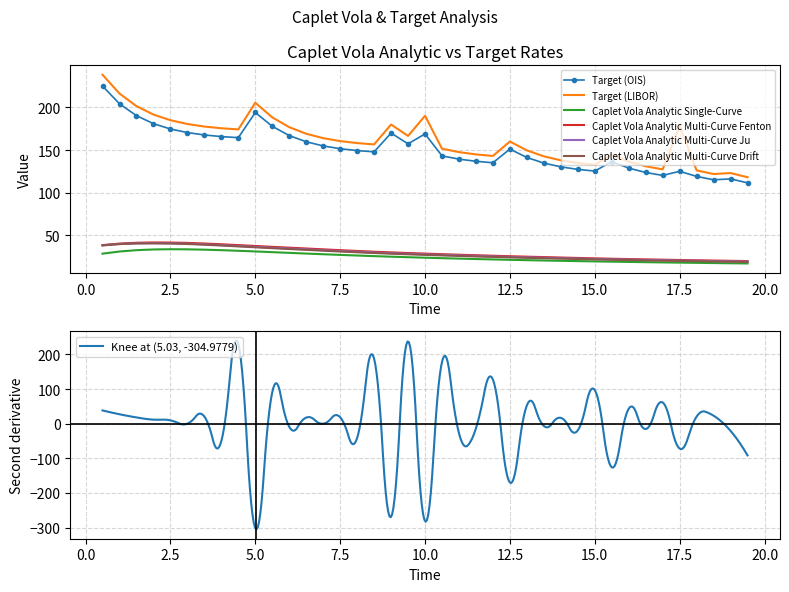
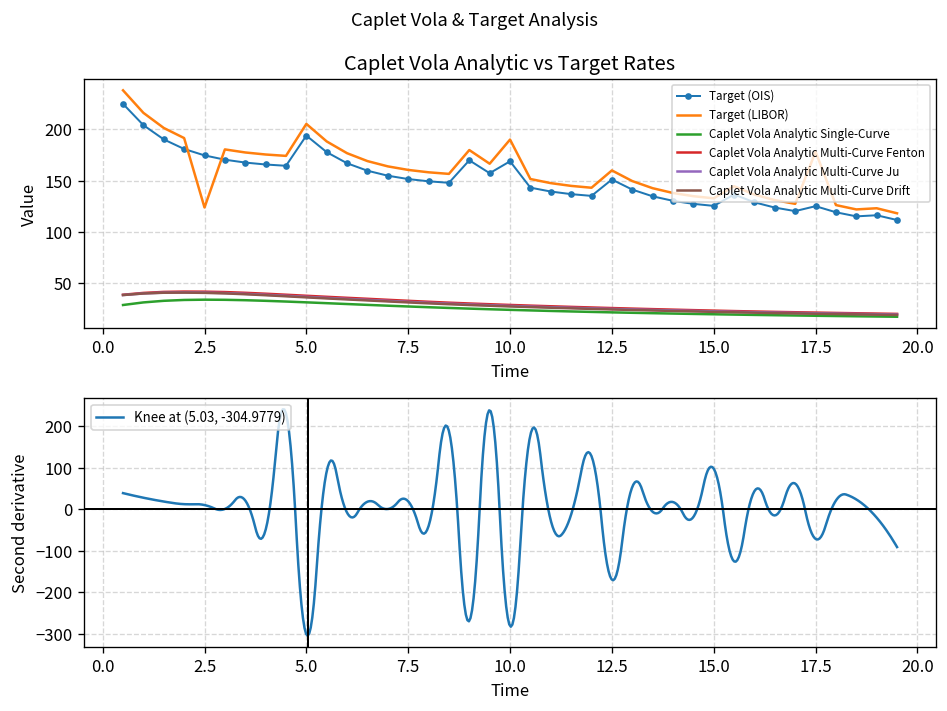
  {
    "Caplet Vola Analytic vs Target Rates": {
      "Target (OIS)": {
        "2.5": 170,
        "5.0": 190,
        "7.5": 150,
        "10.0": 170,
        "12.5": 150,
        "15.0": 130,
        "17.5": 130
      },
      "Target (LIBOR)": {
-       "2.5": 180,
+       "2.5": 120,
        "5.0": 210,
        "7.5": 160,
        "10.0": 190,
        "12.5": 160
      },
      "Caplet Vola Analytic Single-Curve": {
        "2.5": 30,
        "5.0": 30,
        "7.5": 30,
        "10.0": 20
      }
    }
  }
